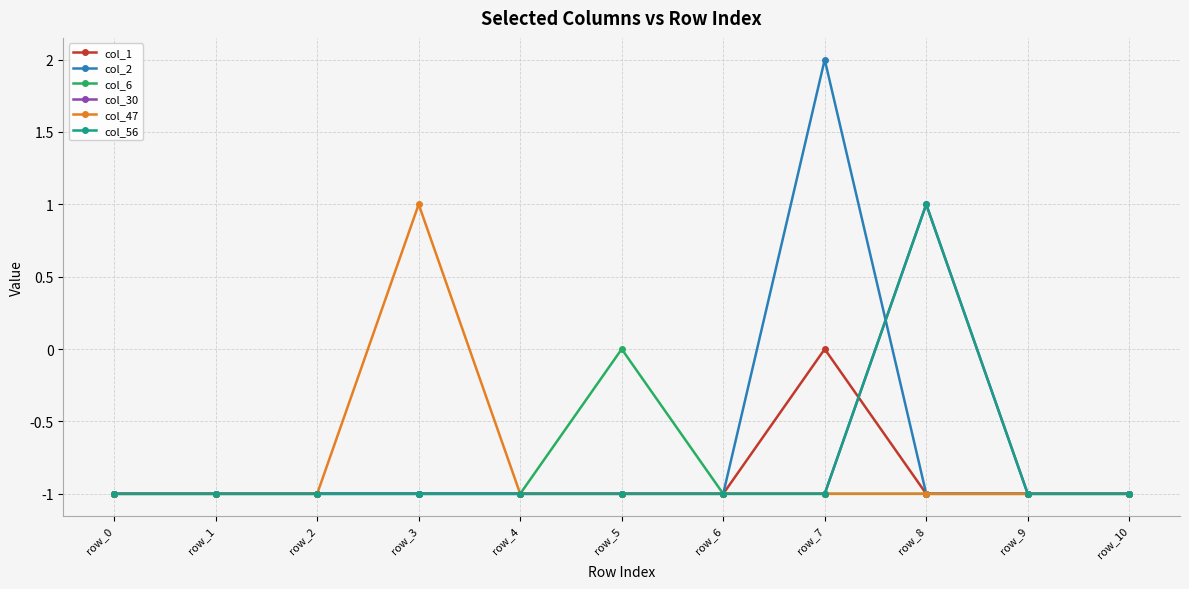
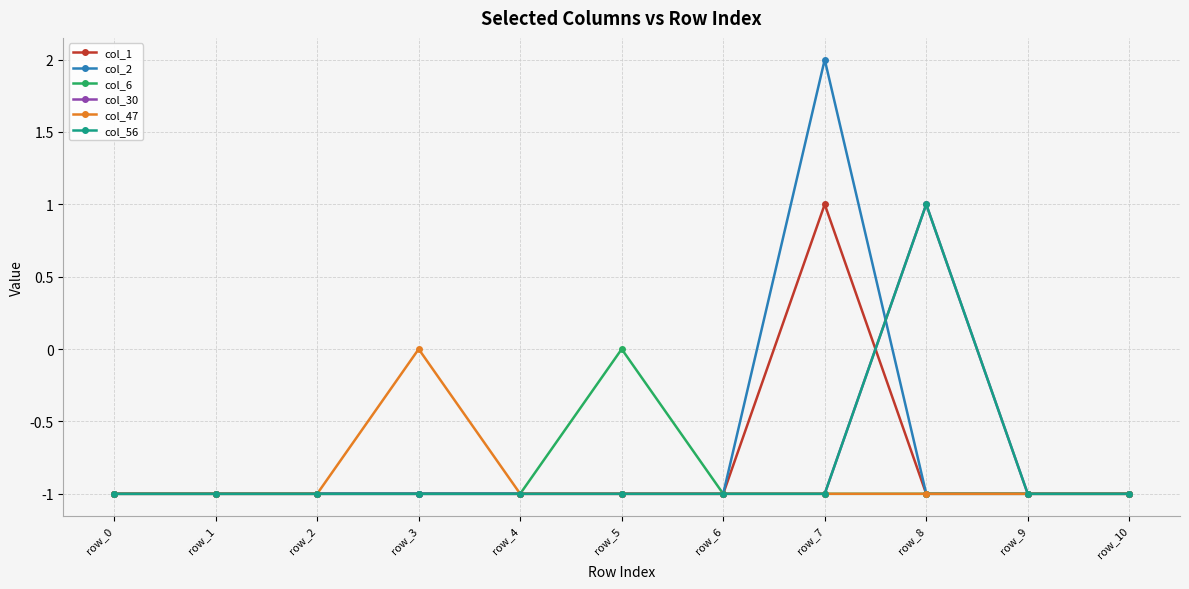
  {
    "col_1": {
-     "row_7": 0
+     "row_7": 1
    },
    "col_2": {
      "row_7": 2
    },
    "col_47": {
-     "row_3": 1
+     "row_3": 0
    }
  }
